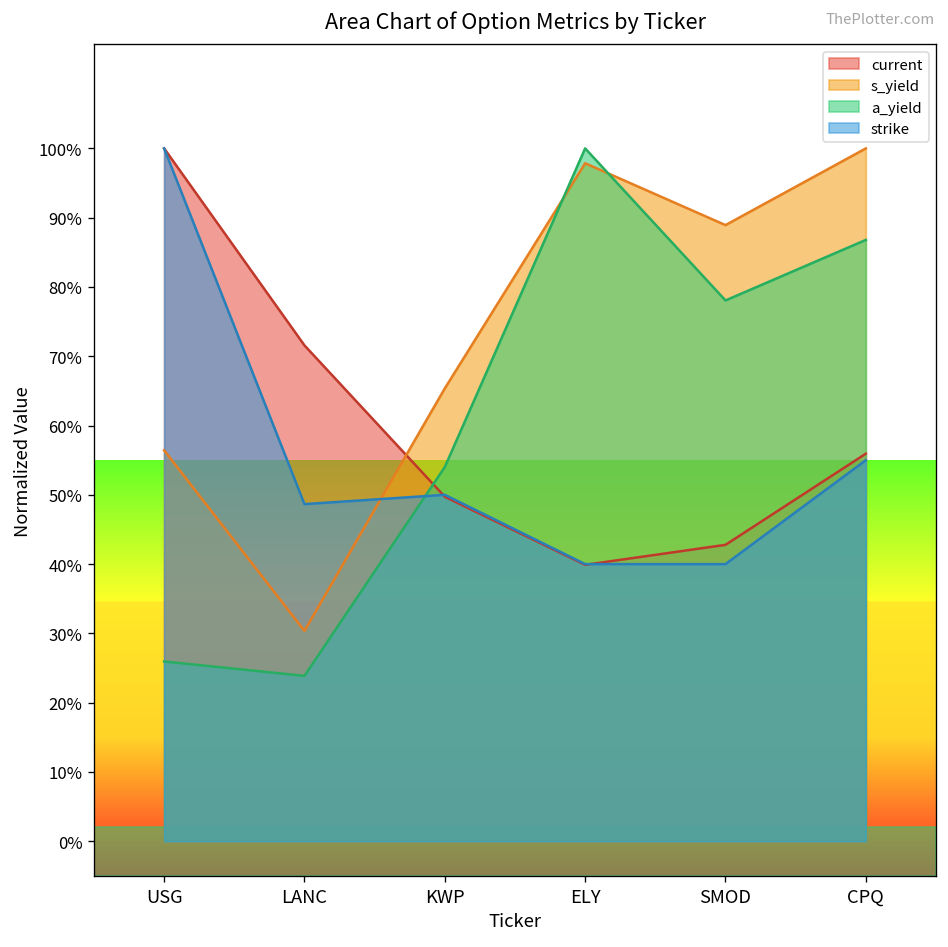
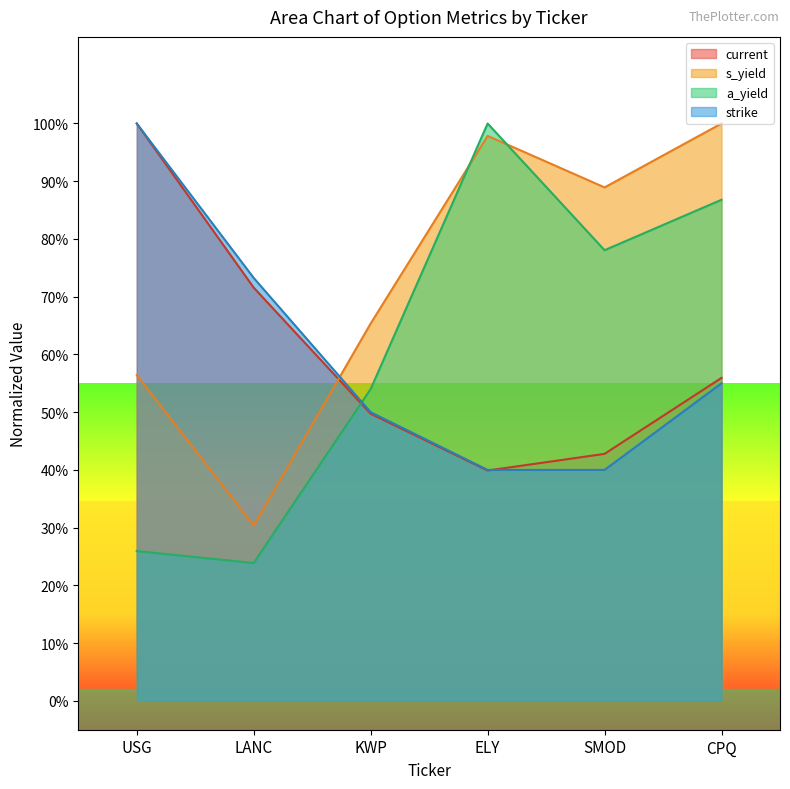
  {
    "current": {
      "LANC": "72%",
      "SMOD": "43%",
      "CPQ": "56%"
    },
    "s_yield": {
      "USG": "56%",
      "LANC": "30%",
      "KWP": "65%",
      "ELY": "98%",
      "SMOD": "89%"
    },
    "a_yield": {
      "USG": "26%",
      "LANC": "24%",
      "KWP": "54%",
      "ELY": "100%",
      "SMOD": "78%",
      "CPQ": "87%"
    },
    "strike": {
-     "LANC": "49%",
+     "LANC": "73%",
      "SMOD": "40%",
      "CPQ": "55%"
    }
  }
